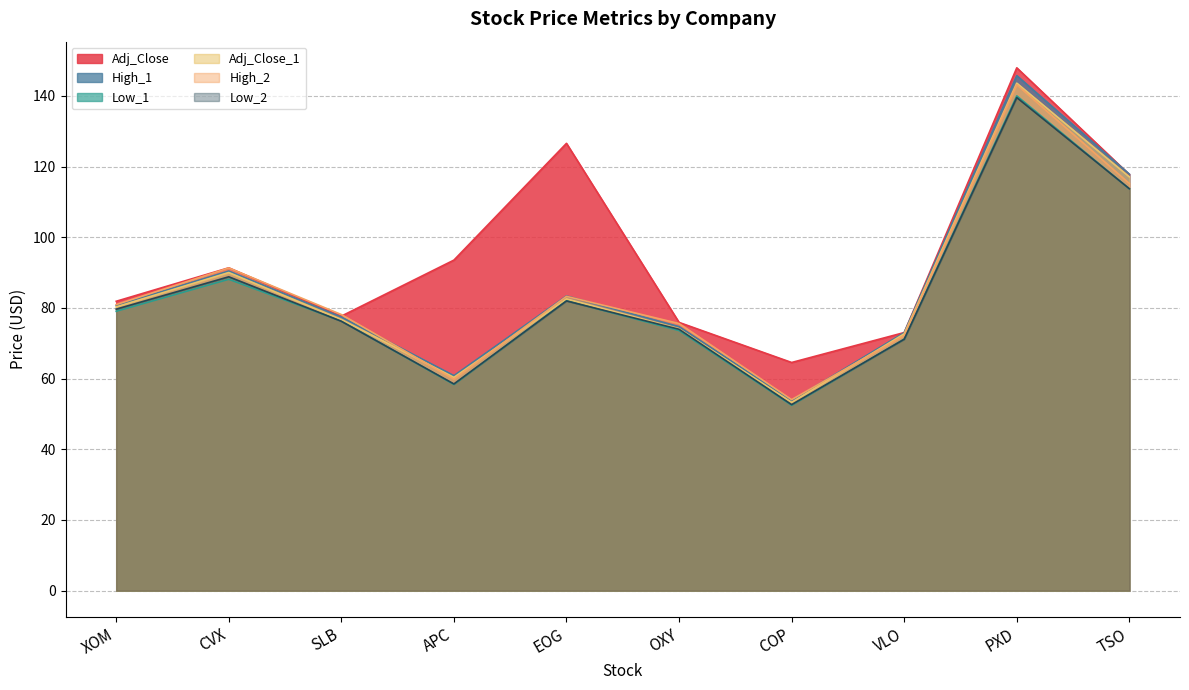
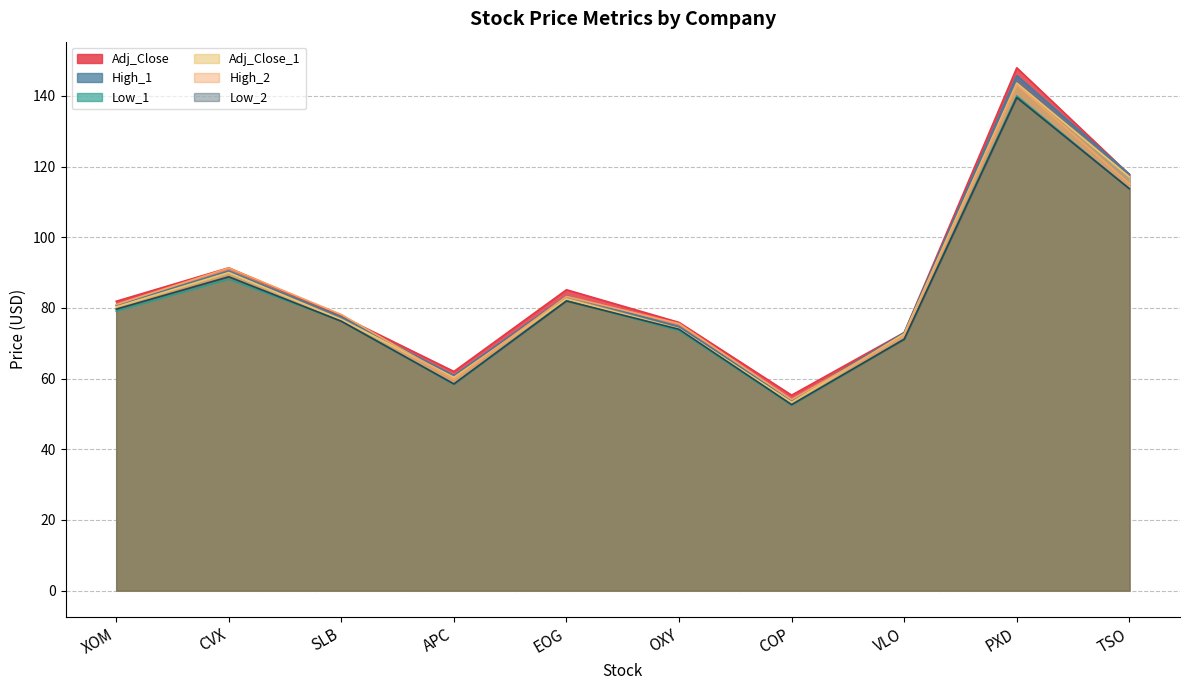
  {
    "Adj_Close": {
      "XOM": 82,
-     "APC": 94,
-     "EOG": 127,
-     "COP": 65,
+     "APC": 62,
+     "EOG": 85,
+     "COP": 55,
      "PXD": 148
    }
  }
